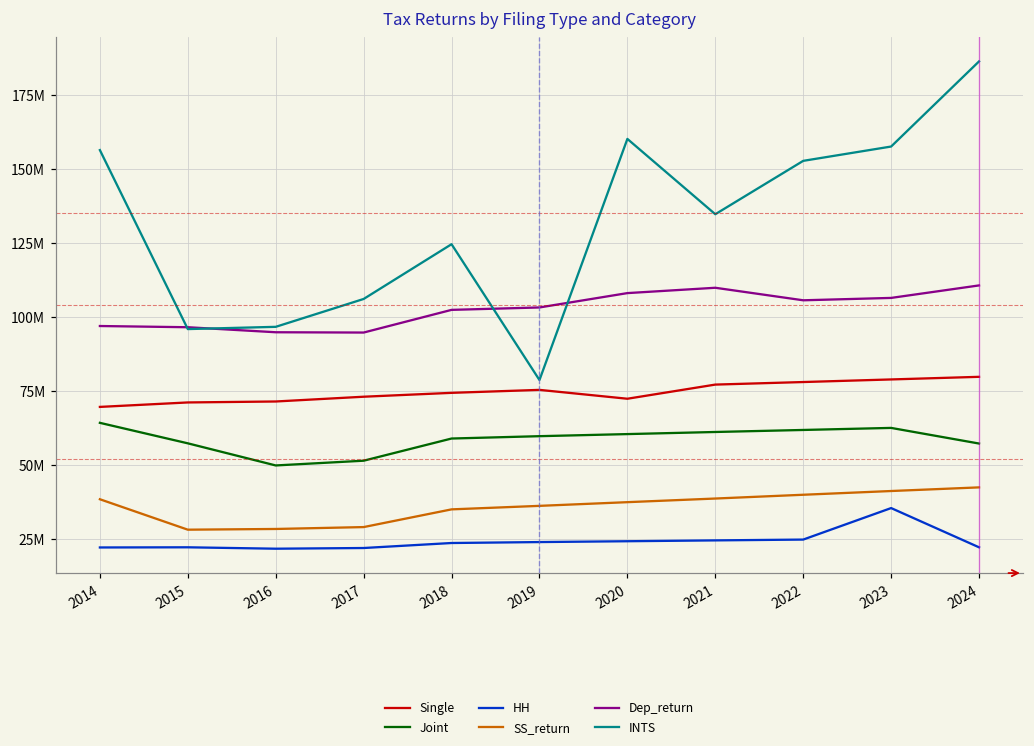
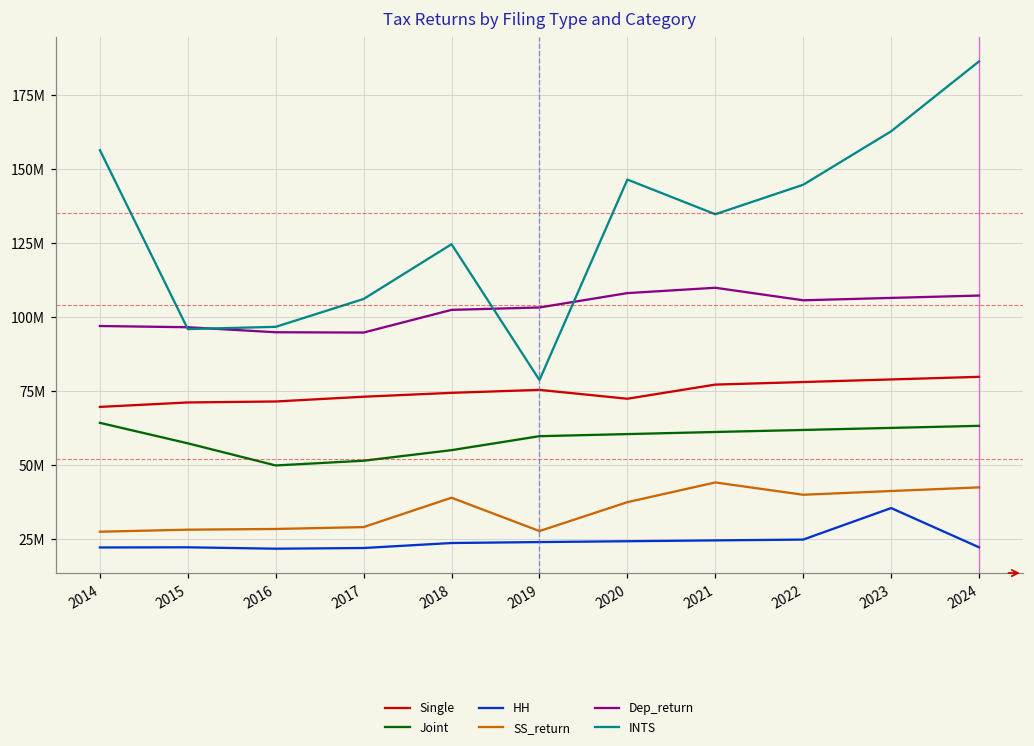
  {
    "Single": {
      "2014": 70000000,
      "2015": 71000000,
      "2016": 71000000,
      "2017": 73000000,
      "2018": 74000000,
      "2019": 75000000,
      "2020": 72000000,
      "2021": 77000000,
      "2022": 78000000,
      "2023": 79000000,
      "2024": 80000000
    },
    "Joint": {
      "2014": 64000000,
      "2015": 57000000,
      "2016": 50000000,
      "2017": 51000000,
-     "2018": 59000000,
+     "2018": 55000000,
      "2019": 60000000,
      "2020": 60000000,
      "2021": 61000000,
      "2022": 62000000,
      "2023": 62000000,
-     "2024": 57000000
+     "2024": 63000000
    },
    "HH": {
      "2014": 22000000,
      "2015": 22000000,
      "2016": 22000000,
      "2017": 22000000,
      "2018": 24000000,
      "2019": 24000000,
      "2020": 24000000,
      "2021": 24000000,
      "2022": 25000000,
      "2023": 35000000,
      "2024": 22000000
    },
    "SS_return": {
-     "2014": 38000000,
+     "2014": 27000000,
      "2015": 28000000,
      "2016": 28000000,
      "2017": 29000000,
-     "2018": 35000000,
-     "2019": 36000000,
+     "2018": 39000000,
+     "2019": 28000000,
      "2020": 37000000,
-     "2021": 39000000,
+     "2021": 44000000,
      "2022": 40000000,
      "2023": 41000000,
      "2024": 42000000
    },
    "Dep_return": {
      "2014": 97000000,
      "2016": 95000000,
      "2017": 95000000,
      "2018": 102000000,
      "2019": 103000000,
      "2020": 108000000,
      "2021": 110000000,
      "2022": 106000000,
      "2023": 106000000,
-     "2024": 111000000
+     "2024": 107000000
    },
    "INTS": {
      "2014": 156000000,
      "2016": 97000000,
      "2017": 106000000,
      "2018": 125000000,
      "2019": 79000000,
-     "2020": 160000000,
+     "2020": 146000000,
      "2021": 135000000,
-     "2022": 153000000,
-     "2023": 158000000,
+     "2022": 145000000,
+     "2023": 163000000,
      "2024": 186000000
    }
  }
